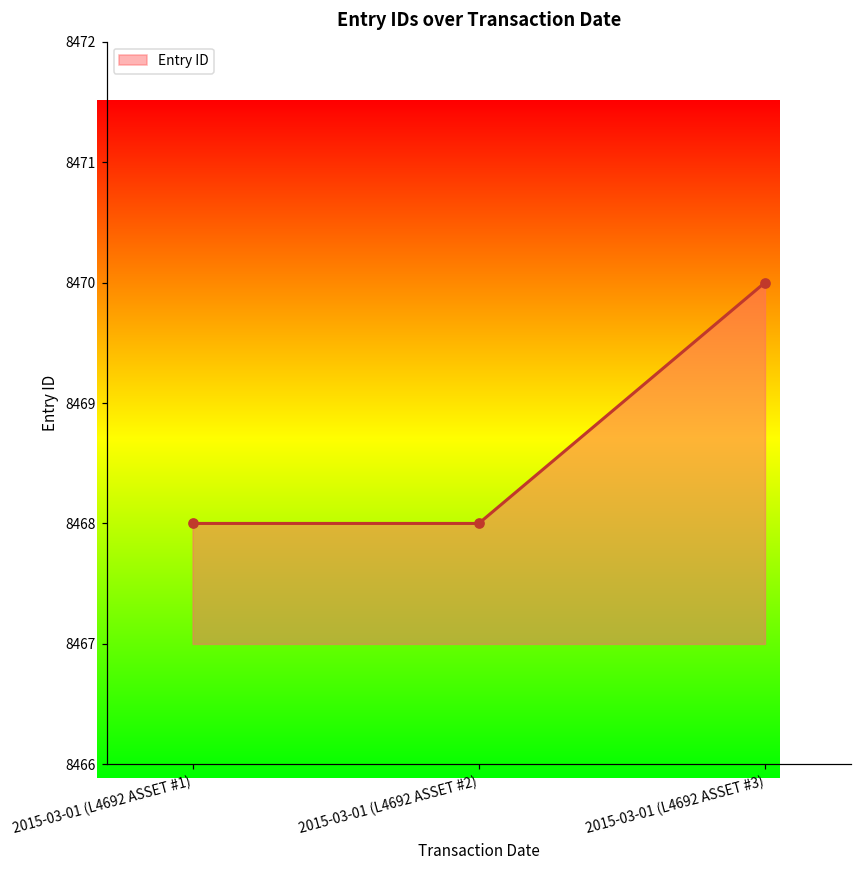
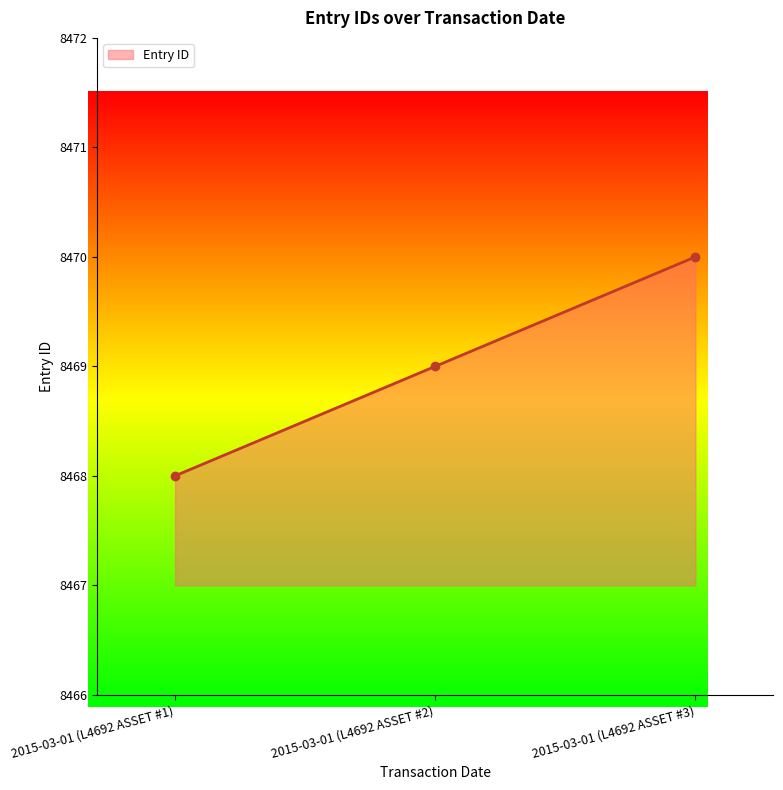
  {
    "2015-03-01 (L4692 ASSET #1)": 8468,
-   "2015-03-01 (L4692 ASSET #2)": 8468,
+   "2015-03-01 (L4692 ASSET #2)": 8469,
    "2015-03-01 (L4692 ASSET #3)": 8470
  }
